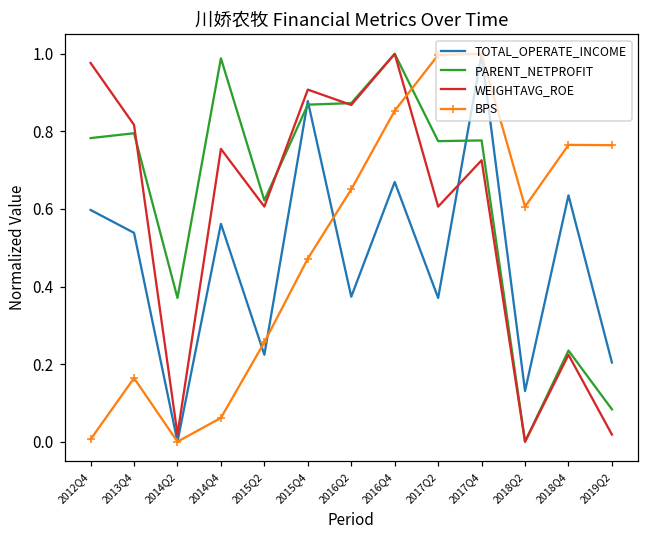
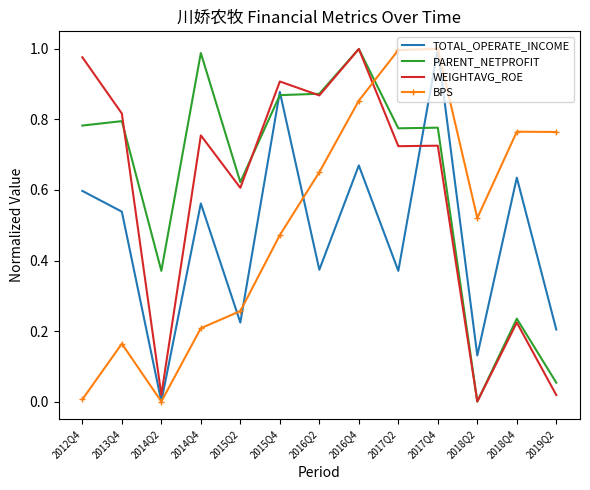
  {
    "TOTAL_OPERATE_INCOME": {
      "2012Q4": 0.60,
      "2013Q4": 0.54,
      "2014Q4": 0.56,
      "2015Q2": 0.22,
      "2015Q4": 0.88,
      "2016Q2": 0.37,
      "2016Q4": 0.67,
      "2017Q2": 0.37,
      "2018Q2": 0.13,
      "2018Q4": 0.64,
      "2019Q2": 0.20
    },
    "PARENT_NETPROFIT": {
      "2012Q4": 0.78,
      "2013Q4": 0.80,
      "2014Q2": 0.37,
      "2014Q4": 0.99,
      "2015Q2": 0.62,
      "2015Q4": 0.87,
      "2017Q2": 0.77,
      "2017Q4": 0.78,
      "2018Q4": 0.23,
-     "2019Q2": 0.08
+     "2019Q2": 0.05
    },
    "WEIGHTAVG_ROE": {
      "2012Q4": 0.98,
      "2013Q4": 0.82,
      "2014Q2": 0.02,
      "2014Q4": 0.75,
      "2015Q2": 0.61,
      "2015Q4": 0.91,
-     "2017Q2": 0.61,
+     "2017Q2": 0.72,
      "2017Q4": 0.73,
      "2018Q4": 0.22,
      "2019Q2": 0.02
    },
    "BPS": {
      "2012Q4": 0.01,
      "2013Q4": 0.16,
-     "2014Q4": 0.06,
+     "2014Q4": 0.21,
      "2015Q2": 0.26,
      "2015Q4": 0.47,
      "2016Q2": 0.65,
      "2016Q4": 0.85,
-     "2018Q2": 0.61,
+     "2018Q2": 0.52,
      "2018Q4": 0.77,
      "2019Q2": 0.76
    }
  }
